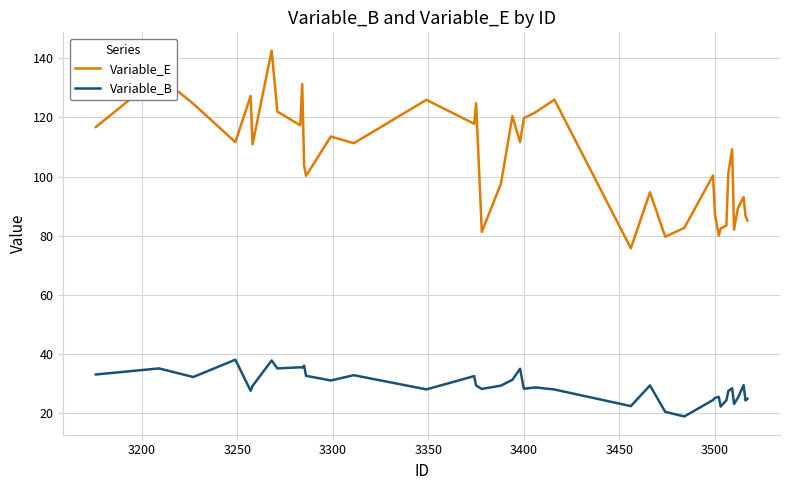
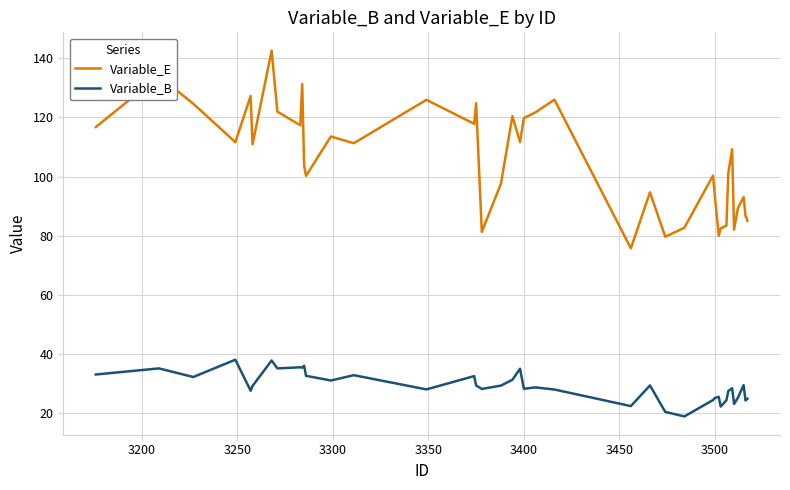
  {
    "Variable_E": {
      "3400": 120,
-     "3500": 87
+     "3500": 93
    },
    "Variable_B": {
      "3400": 28,
      "3500": 25
    }
  }
